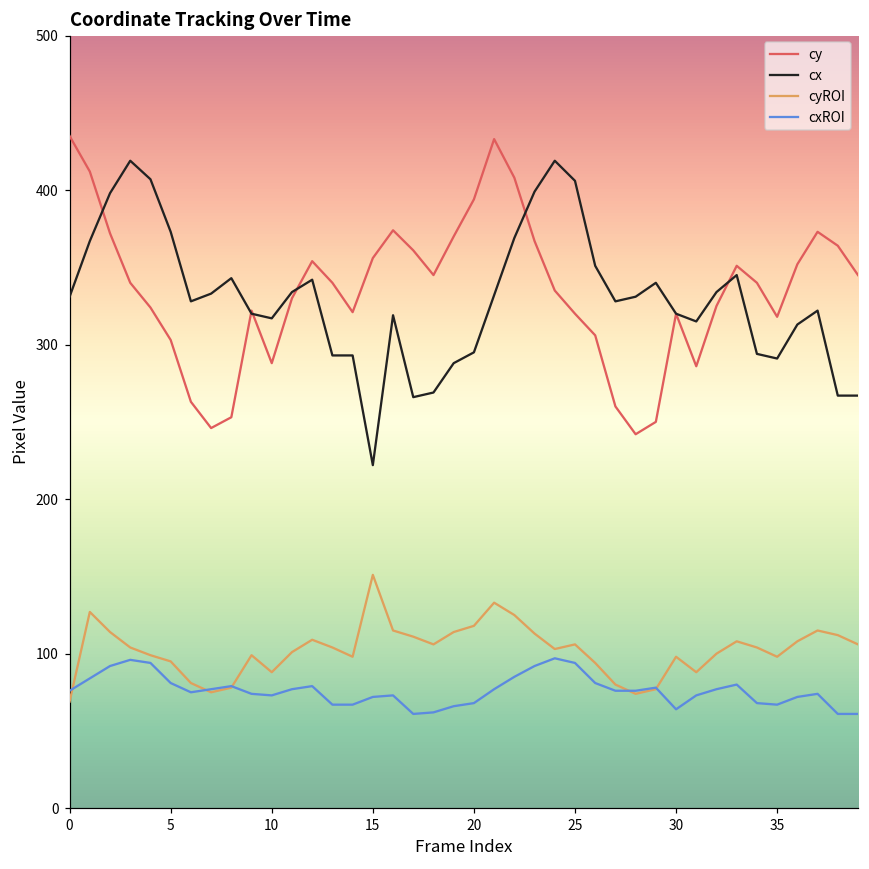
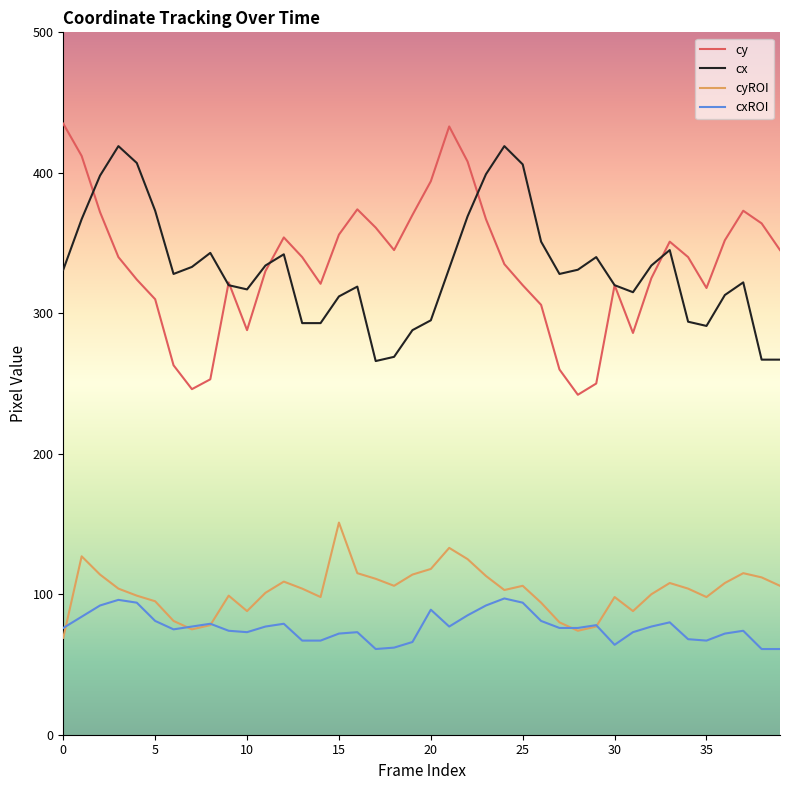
  {
    "cy": {
      "0": 435,
-     "5": 303,
+     "5": 310,
      "10": 288,
      "15": 356,
      "20": 394,
      "25": 320,
      "35": 318
    },
    "cx": {
      "0": 331,
      "5": 373,
      "10": 317,
-     "15": 222,
+     "15": 312,
      "20": 295,
      "25": 406,
      "35": 291
    },
    "cyROI": {
      "0": 69,
      "5": 95,
      "10": 88,
      "15": 151,
      "20": 118,
      "25": 106,
      "30": 98,
      "35": 98
    },
    "cxROI": {
      "0": 76,
      "5": 81,
      "10": 73,
      "15": 72,
-     "20": 68,
+     "20": 89,
      "25": 94,
      "30": 64,
      "35": 67
    }
  }
